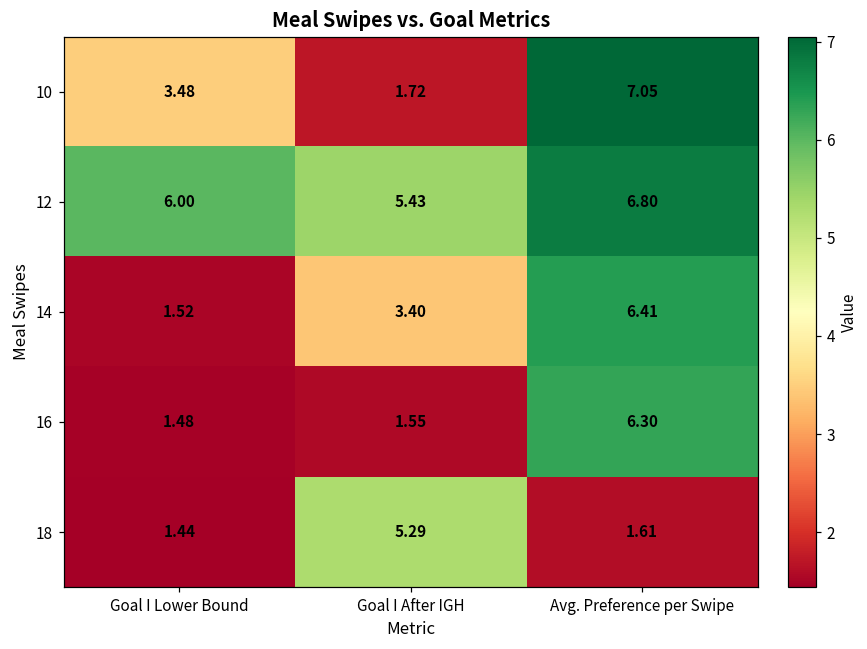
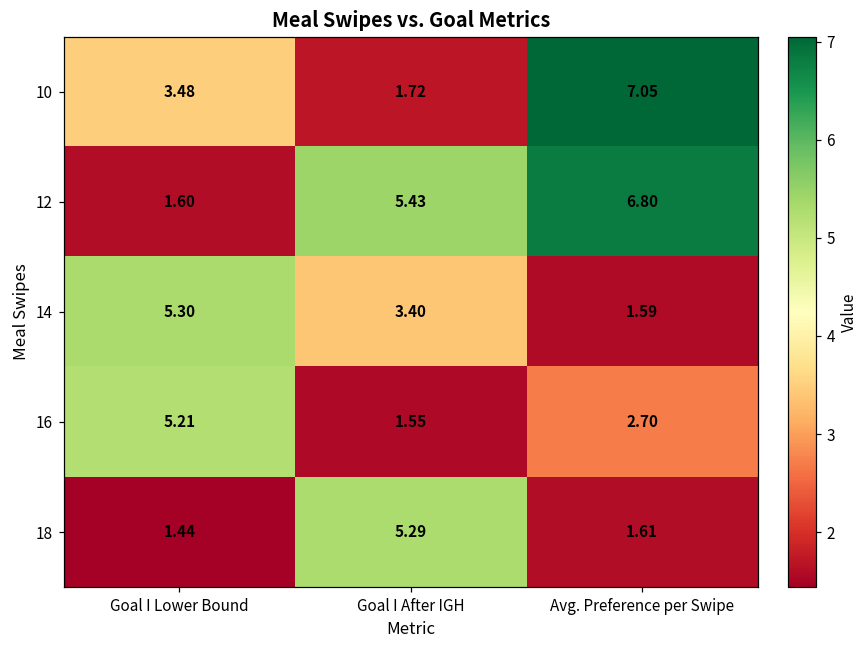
  {
    "10": {
      "Goal I Lower Bound": 3.48,
      "Goal I After IGH": 1.72,
      "Avg. Preference per Swipe": 7.05
    },
    "12": {
-     "Goal I Lower Bound": 6.00,
+     "Goal I Lower Bound": 1.60,
      "Goal I After IGH": 5.43,
      "Avg. Preference per Swipe": 6.80
    },
    "14": {
-     "Goal I Lower Bound": 1.52,
+     "Goal I Lower Bound": 5.30,
      "Goal I After IGH": 3.40,
-     "Avg. Preference per Swipe": 6.41
+     "Avg. Preference per Swipe": 1.59
    },
    "16": {
-     "Goal I Lower Bound": 1.48,
+     "Goal I Lower Bound": 5.21,
      "Goal I After IGH": 1.55,
-     "Avg. Preference per Swipe": 6.30
+     "Avg. Preference per Swipe": 2.70
    },
    "18": {
      "Goal I Lower Bound": 1.44,
      "Goal I After IGH": 5.29,
      "Avg. Preference per Swipe": 1.61
    }
  }
